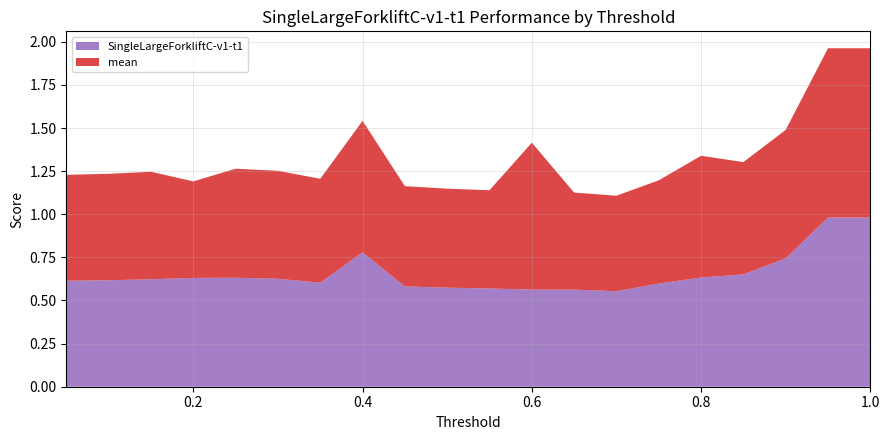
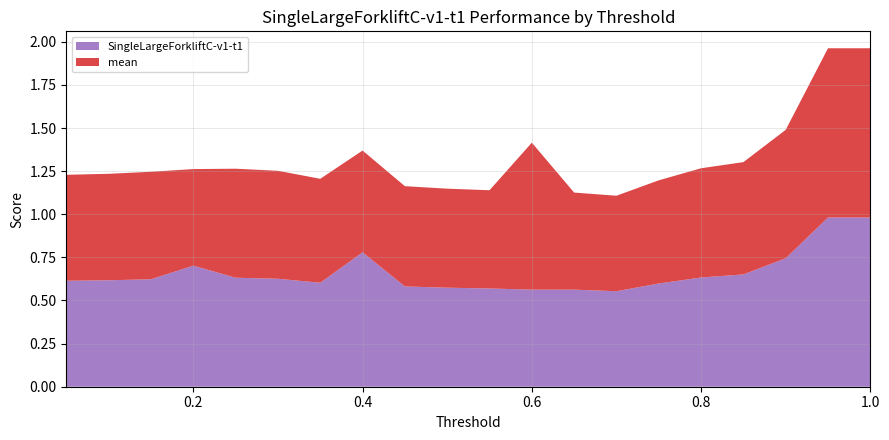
  {
    "SingleLargeForkliftC-v1-t1": {
-     "0.2": 0.63,
+     "0.2": 0.70,
      "0.4": 0.78,
      "0.6": 0.56,
      "0.8": 0.63,
      "1.0": 0.98
    },
    "mean": {
      "0.2": 0.56,
-     "0.4": 0.76,
+     "0.4": 0.59,
      "0.6": 0.85,
-     "0.8": 0.71,
+     "0.8": 0.63,
      "1.0": 0.98
    }
  }
